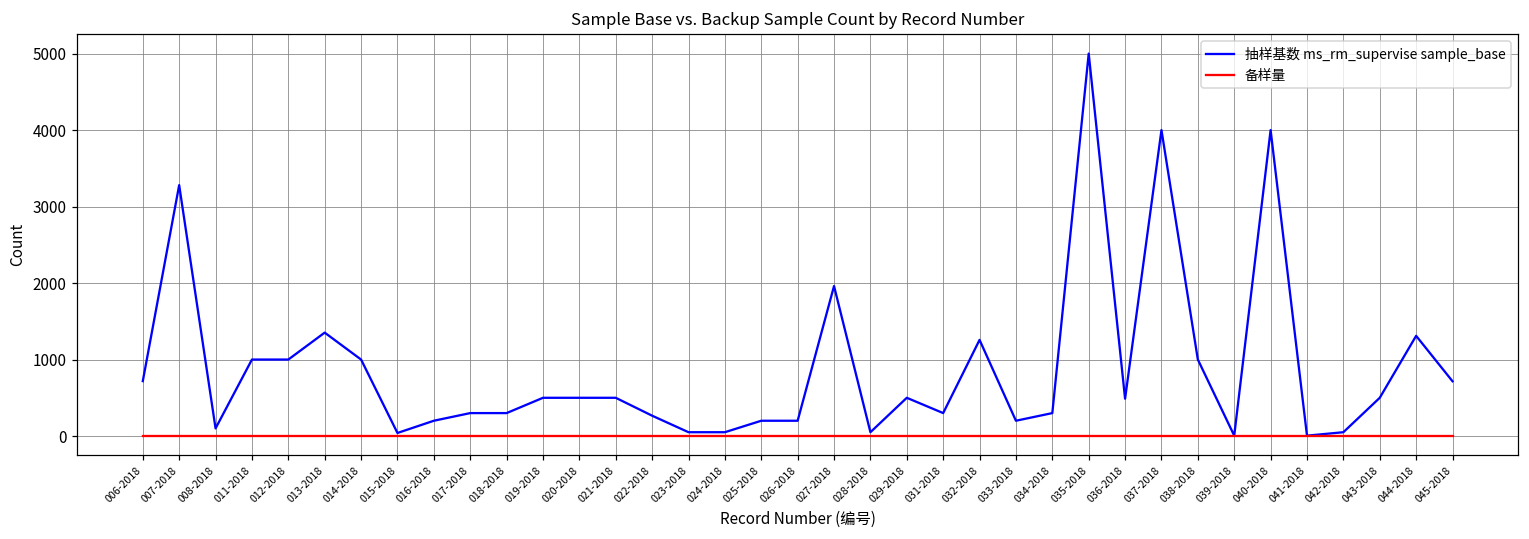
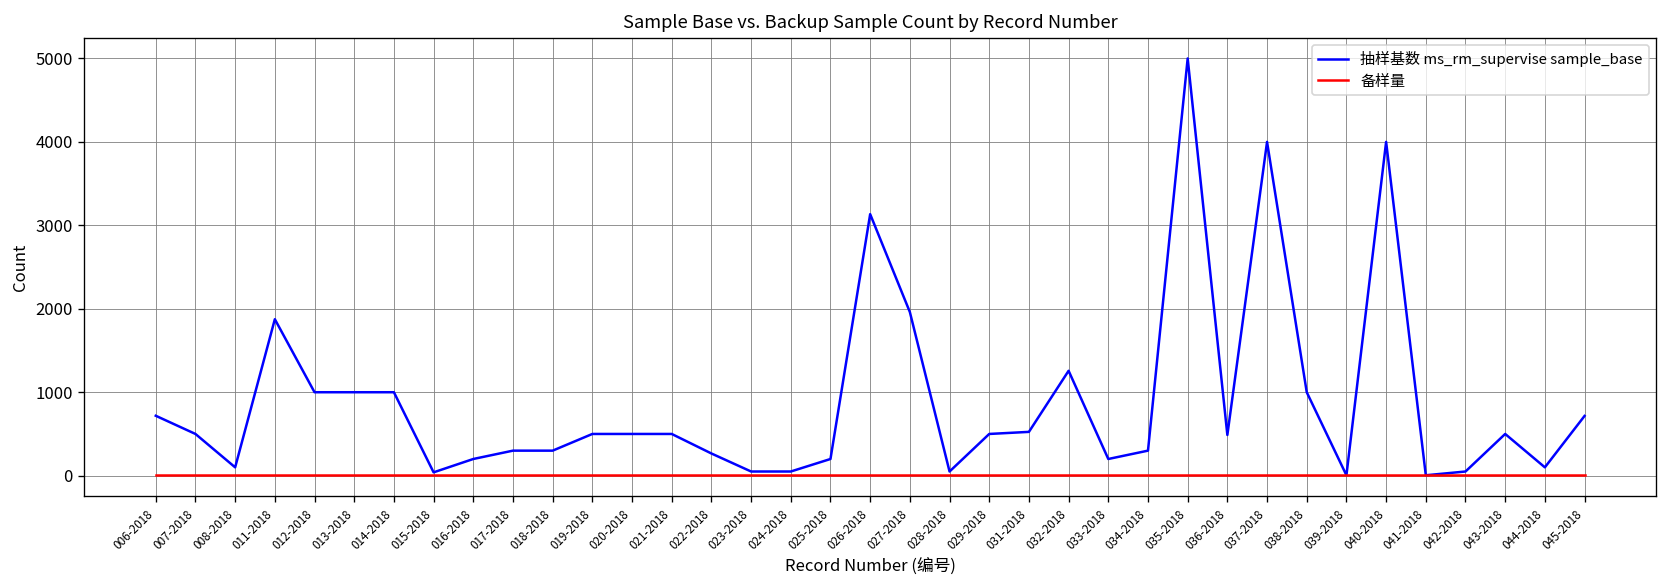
  {
    "抽样基数 ms_rm_supervise sample_base": {
      "006-2018": 700,
-     "007-2018": 3300,
+     "007-2018": 500,
      "008-2018": 100,
-     "011-2018": 1000,
+     "011-2018": 1900,
      "012-2018": 1000,
-     "013-2018": 1400,
+     "013-2018": 1000,
      "014-2018": 1000,
      "015-2018": 0,
      "016-2018": 200,
      "017-2018": 300,
      "018-2018": 300,
      "019-2018": 500,
      "020-2018": 500,
      "021-2018": 500,
      "022-2018": 300,
      "023-2018": 100,
      "024-2018": 100,
      "025-2018": 200,
-     "026-2018": 200,
+     "026-2018": 3100,
      "027-2018": 2000,
      "028-2018": 100,
      "029-2018": 500,
-     "031-2018": 300,
+     "031-2018": 500,
      "032-2018": 1300,
      "033-2018": 200,
      "034-2018": 300,
      "035-2018": 5000,
      "036-2018": 500,
      "037-2018": 4000,
      "038-2018": 1000,
      "040-2018": 4000,
      "042-2018": 100,
      "043-2018": 500,
-     "044-2018": 1300,
+     "044-2018": 100,
      "045-2018": 700
    },
    "备样量": {
      "006-2018": 0,
      "007-2018": 0,
      "008-2018": 0,
      "011-2018": 0,
      "012-2018": 0,
      "013-2018": 0,
      "014-2018": 0,
      "015-2018": 0,
      "016-2018": 0,
      "017-2018": 0,
      "018-2018": 0,
      "019-2018": 0,
      "020-2018": 0,
      "021-2018": 0,
      "022-2018": 0,
      "023-2018": 0,
      "024-2018": 0,
      "025-2018": 0,
      "026-2018": 0,
      "027-2018": 0,
      "028-2018": 0,
      "029-2018": 0,
      "031-2018": 0,
      "032-2018": 0,
      "033-2018": 0,
      "034-2018": 0,
      "035-2018": 0,
      "036-2018": 0,
      "037-2018": 0,
      "038-2018": 0,
      "040-2018": 0,
      "042-2018": 0,
      "043-2018": 0,
      "044-2018": 0,
      "045-2018": 0
    }
  }
